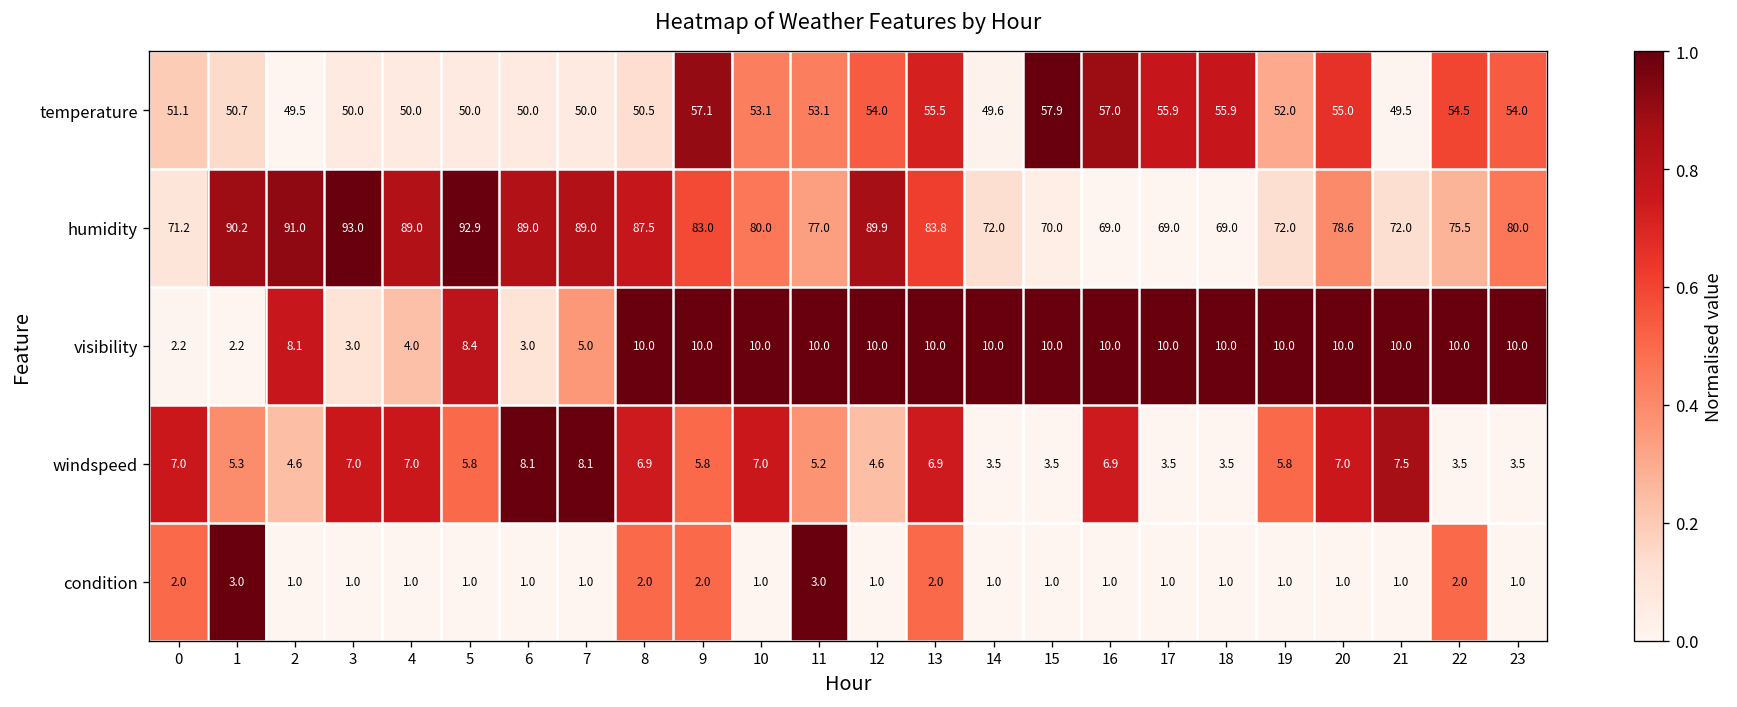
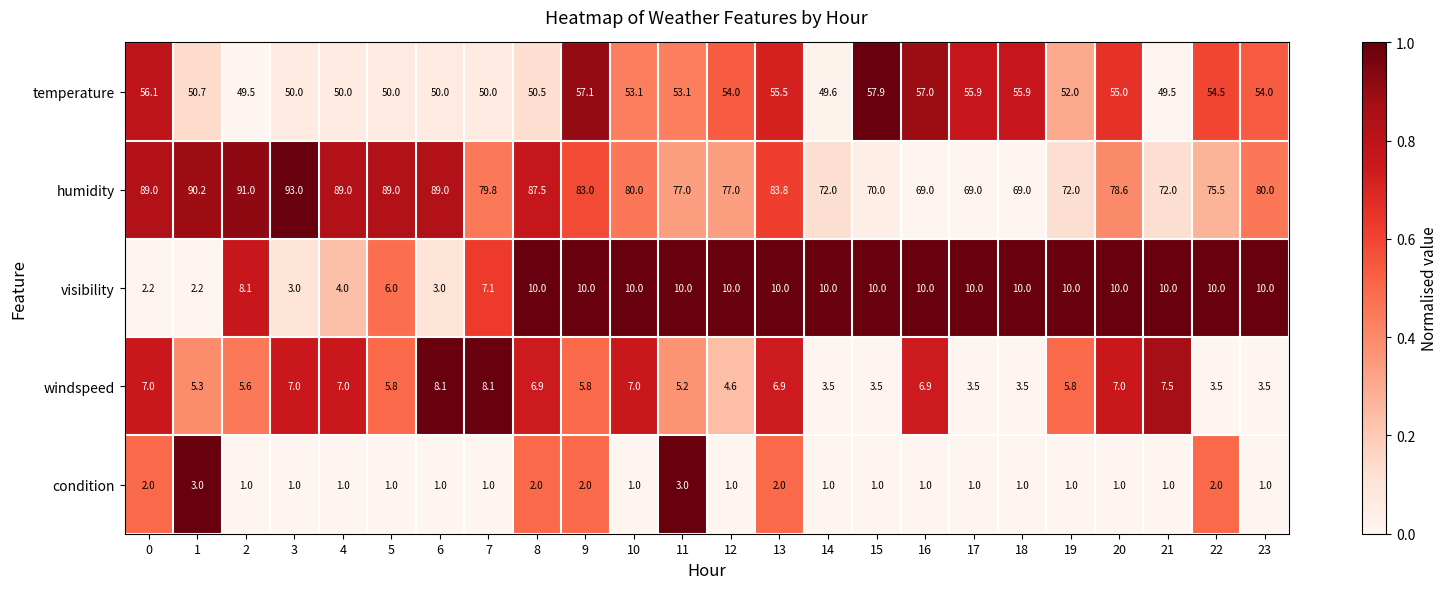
  {
    "temperature": {
-     "0": 51.1,
+     "0": 56.1,
      "1": 50.7,
      "2": 49.5,
      "3": 50.0,
      "4": 50.0,
      "5": 50.0,
      "6": 50.0,
      "7": 50.0,
      "8": 50.5,
      "9": 57.1,
      "10": 53.1,
      "11": 53.1,
      "12": 54.0,
      "13": 55.5,
      "14": 49.6,
      "15": 57.9,
      "16": 57.0,
      "17": 55.9,
      "18": 55.9,
      "19": 52.0,
      "20": 55.0,
      "21": 49.5,
      "22": 54.5,
      "23": 54.0
    },
    "humidity": {
-     "0": 71.2,
+     "0": 89.0,
      "1": 90.2,
      "2": 91.0,
      "3": 93.0,
      "4": 89.0,
-     "5": 92.9,
+     "5": 89.0,
      "6": 89.0,
-     "7": 89.0,
+     "7": 79.8,
      "8": 87.5,
      "9": 83.0,
      "10": 80.0,
      "11": 77.0,
-     "12": 89.9,
+     "12": 77.0,
      "13": 83.8,
      "14": 72.0,
      "15": 70.0,
      "16": 69.0,
      "17": 69.0,
      "18": 69.0,
      "19": 72.0,
      "20": 78.6,
      "21": 72.0,
      "22": 75.5,
      "23": 80.0
    },
    "visibility": {
      "0": 2.2,
      "1": 2.2,
      "2": 8.1,
      "3": 3.0,
      "4": 4.0,
-     "5": 8.4,
+     "5": 6.0,
      "6": 3.0,
-     "7": 5.0,
+     "7": 7.1,
      "8": 10.0,
      "9": 10.0,
      "10": 10.0,
      "11": 10.0,
      "12": 10.0,
      "13": 10.0,
      "14": 10.0,
      "15": 10.0,
      "16": 10.0,
      "17": 10.0,
      "18": 10.0,
      "19": 10.0,
      "20": 10.0,
      "21": 10.0,
      "22": 10.0,
      "23": 10.0
    },
    "windspeed": {
      "0": 7.0,
      "1": 5.3,
-     "2": 4.6,
+     "2": 5.6,
      "3": 7.0,
      "4": 7.0,
      "5": 5.8,
      "6": 8.1,
      "7": 8.1,
      "8": 6.9,
      "9": 5.8,
      "10": 7.0,
      "11": 5.2,
      "12": 4.6,
      "13": 6.9,
      "14": 3.5,
      "15": 3.5,
      "16": 6.9,
      "17": 3.5,
      "18": 3.5,
      "19": 5.8,
      "20": 7.0,
      "21": 7.5,
      "22": 3.5,
      "23": 3.5
    },
    "condition": {
      "0": 2.0,
      "1": 3.0,
      "2": 1.0,
      "3": 1.0,
      "4": 1.0,
      "5": 1.0,
      "6": 1.0,
      "7": 1.0,
      "8": 2.0,
      "9": 2.0,
      "10": 1.0,
      "11": 3.0,
      "12": 1.0,
      "13": 2.0,
      "14": 1.0,
      "15": 1.0,
      "16": 1.0,
      "17": 1.0,
      "18": 1.0,
      "19": 1.0,
      "20": 1.0,
      "21": 1.0,
      "22": 2.0,
      "23": 1.0
    }
  }
